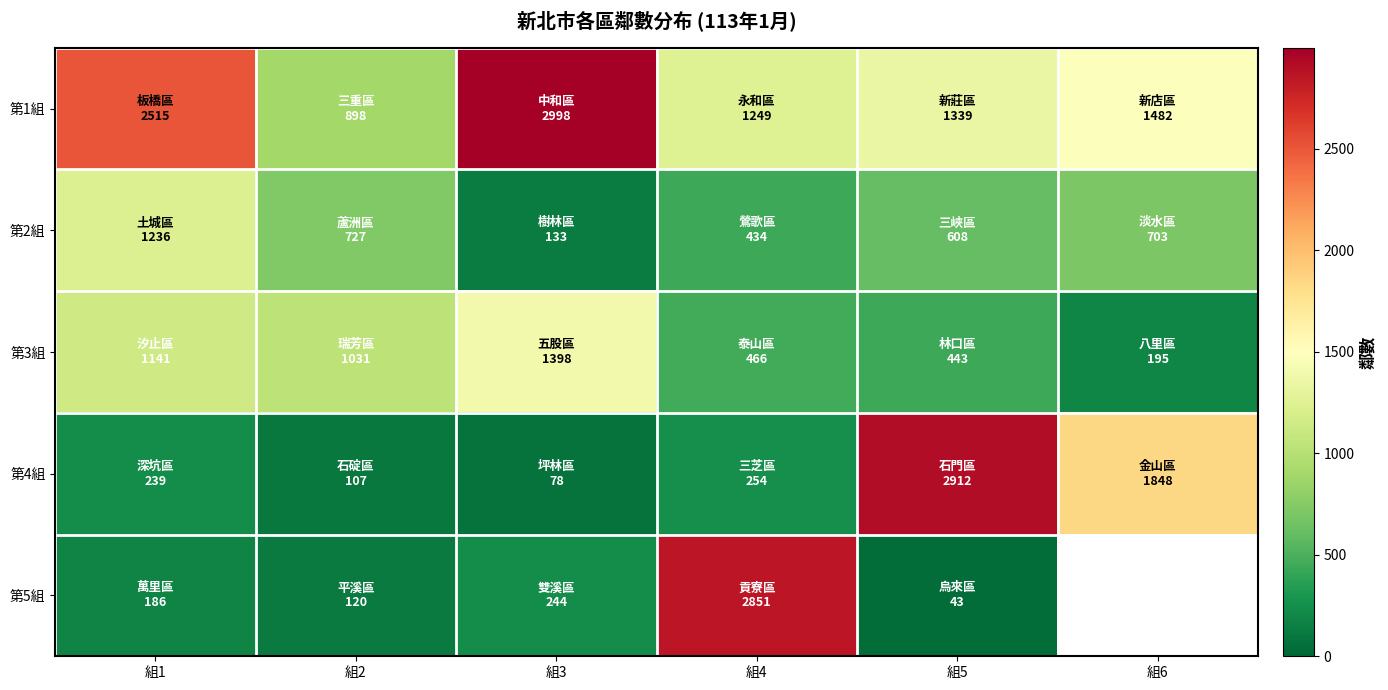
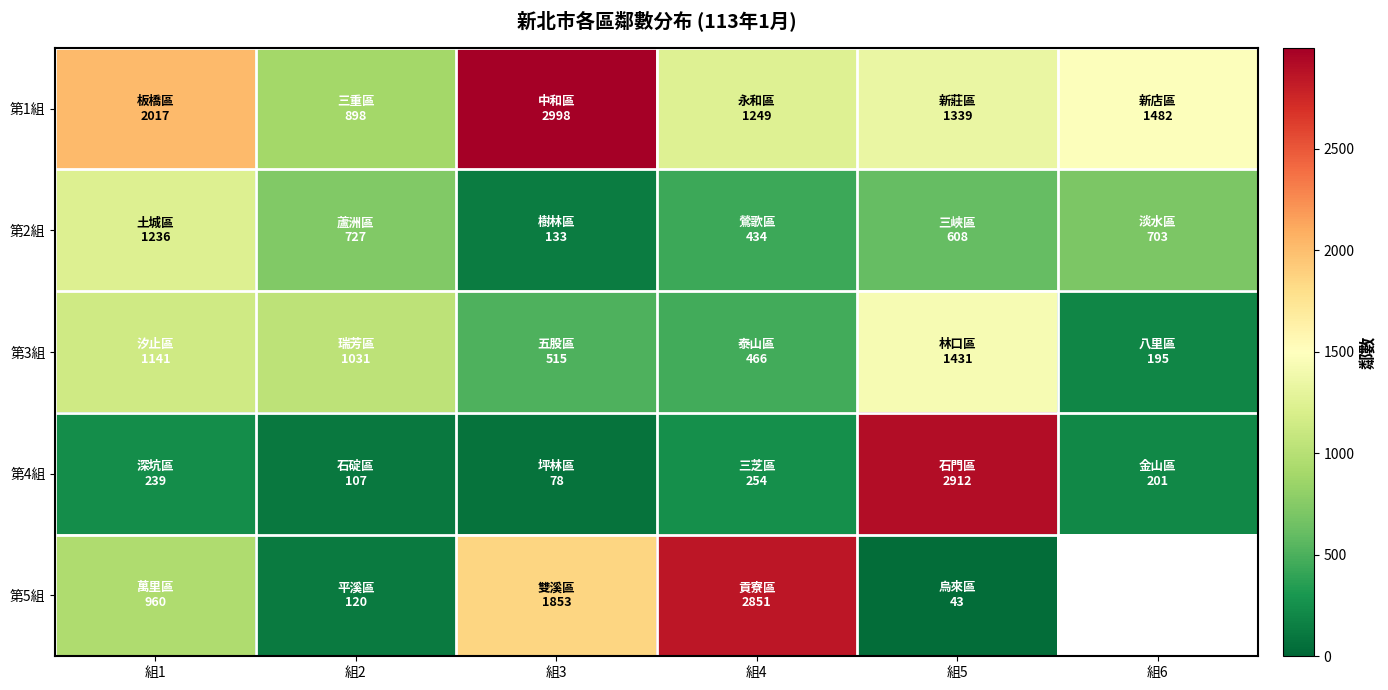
  {
    "第1組": {
-     "組1": 2515,
+     "組1": 2017,
      "組2": 898,
      "組3": 2998,
      "組4": 1249,
      "組5": 1339,
      "組6": 1482
    },
    "第2組": {
      "組1": 1236,
      "組2": 727,
      "組3": 133,
      "組4": 434,
      "組5": 608,
      "組6": 703
    },
    "第3組": {
      "組1": 1141,
      "組2": 1031,
-     "組3": 1398,
+     "組3": 515,
      "組4": 466,
-     "組5": 443,
+     "組5": 1431,
      "組6": 195
    },
    "第4組": {
      "組1": 239,
      "組2": 107,
      "組3": 78,
      "組4": 254,
      "組5": 2912,
-     "組6": 1848
+     "組6": 201
    },
    "第5組": {
-     "組1": 186,
+     "組1": 960,
      "組2": 120,
-     "組3": 244,
+     "組3": 1853,
      "組4": 2851,
      "組5": 43
    }
  }
